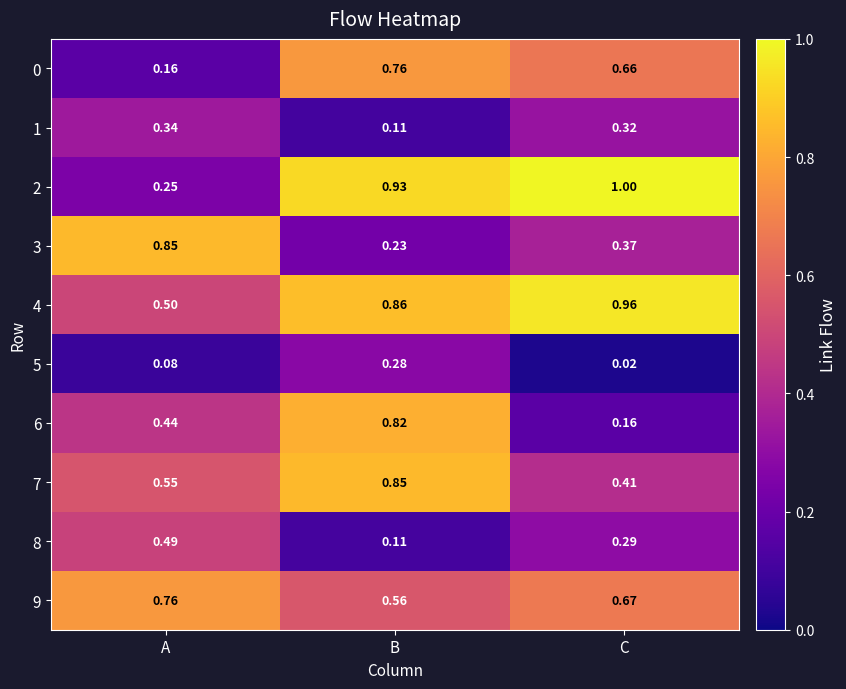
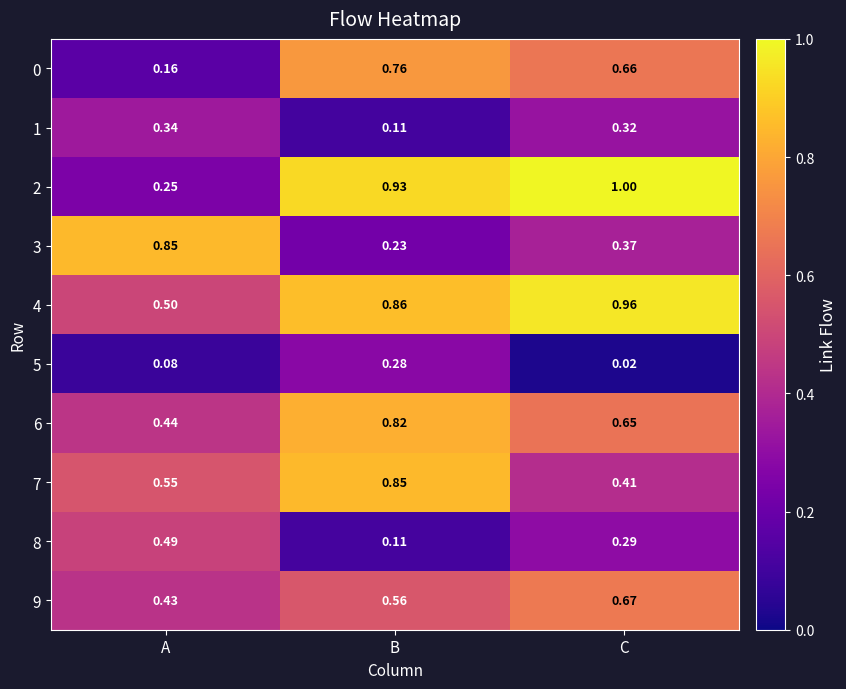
  {
    "0": {
      "A": 0.16,
      "B": 0.76,
      "C": 0.66
    },
    "1": {
      "A": 0.34,
      "B": 0.11,
      "C": 0.32
    },
    "2": {
      "A": 0.25,
      "B": 0.93,
      "C": 1.00
    },
    "3": {
      "A": 0.85,
      "B": 0.23,
      "C": 0.37
    },
    "4": {
      "A": 0.50,
      "B": 0.86,
      "C": 0.96
    },
    "5": {
      "A": 0.08,
      "B": 0.28,
      "C": 0.02
    },
    "6": {
      "A": 0.44,
      "B": 0.82,
-     "C": 0.16
+     "C": 0.65
    },
    "7": {
      "A": 0.55,
      "B": 0.85,
      "C": 0.41
    },
    "8": {
      "A": 0.49,
      "B": 0.11,
      "C": 0.29
    },
    "9": {
-     "A": 0.76,
+     "A": 0.43,
      "B": 0.56,
      "C": 0.67
    }
  }
